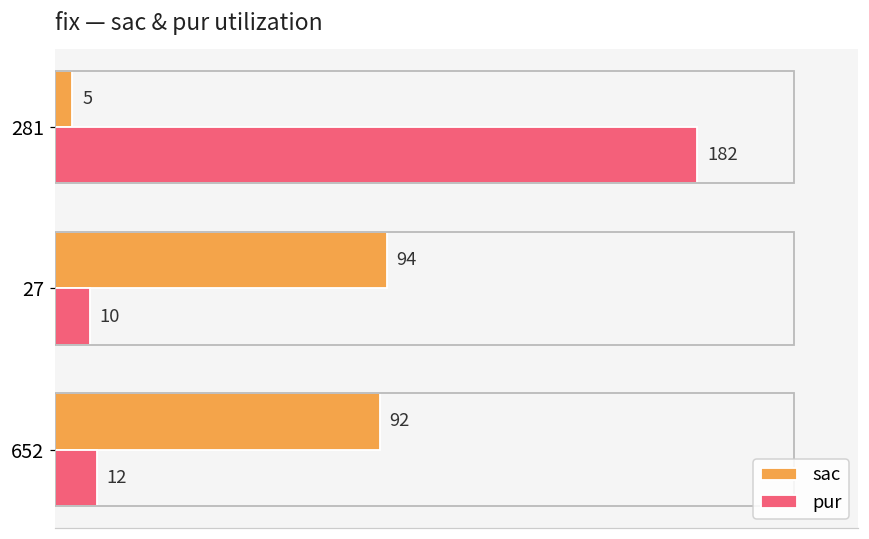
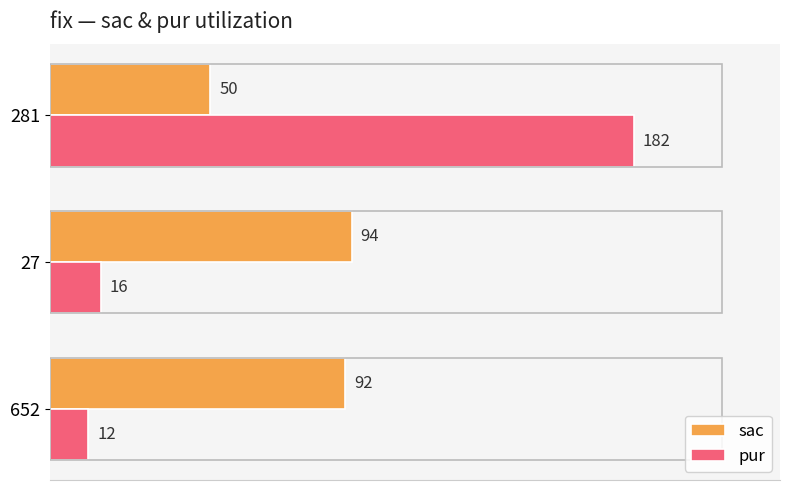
  {
    "sac": {
-     "281": 5,
+     "281": 50,
      "27": 94,
      "652": 92
    },
    "pur": {
      "281": 182,
-     "27": 10,
+     "27": 16,
      "652": 12
    }
  }
